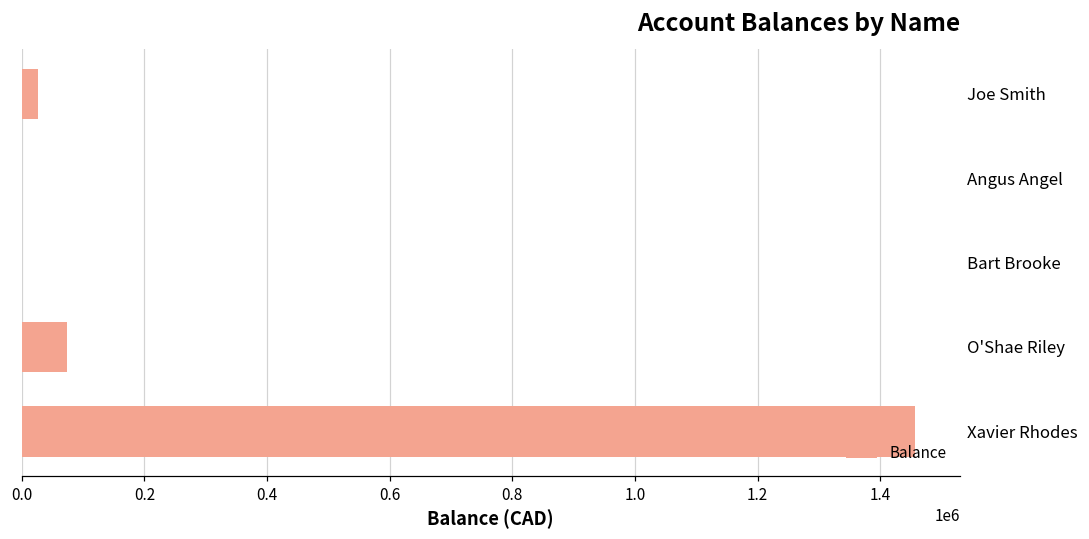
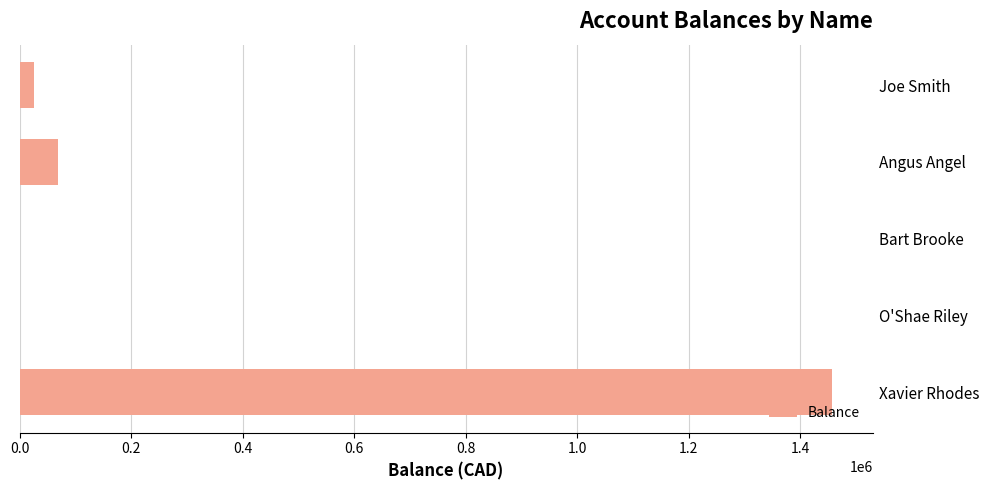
  {
    "Joe Smith": 30000,
-   "Angus Angel": 0,
+   "Angus Angel": 70000,
    "Bart Brooke": 0,
-   "O'Shae Riley": 70000,
+   "O'Shae Riley": 0,
    "Xavier Rhodes": 1460000
  }
